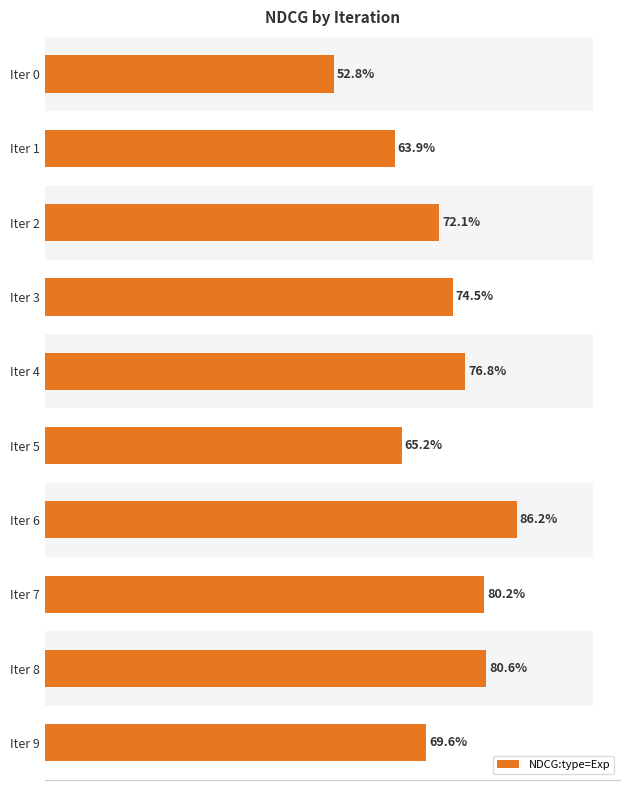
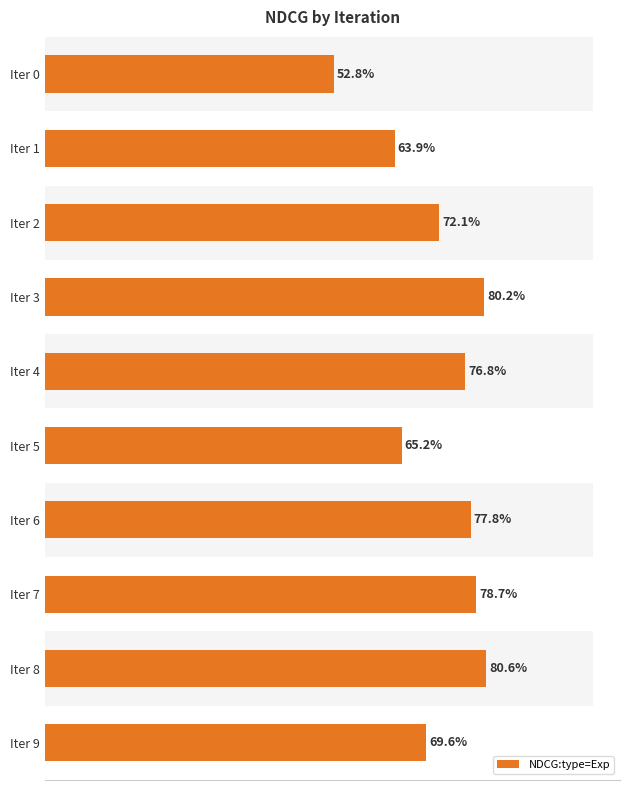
  {
    "NDCG:type=Exp": {
-     "Iter 3": "74.5%",
-     "Iter 6": "86.2%",
-     "Iter 7": "80.2%"
+     "Iter 3": "80.2%",
+     "Iter 6": "77.8%",
+     "Iter 7": "78.7%"
    }
  }
